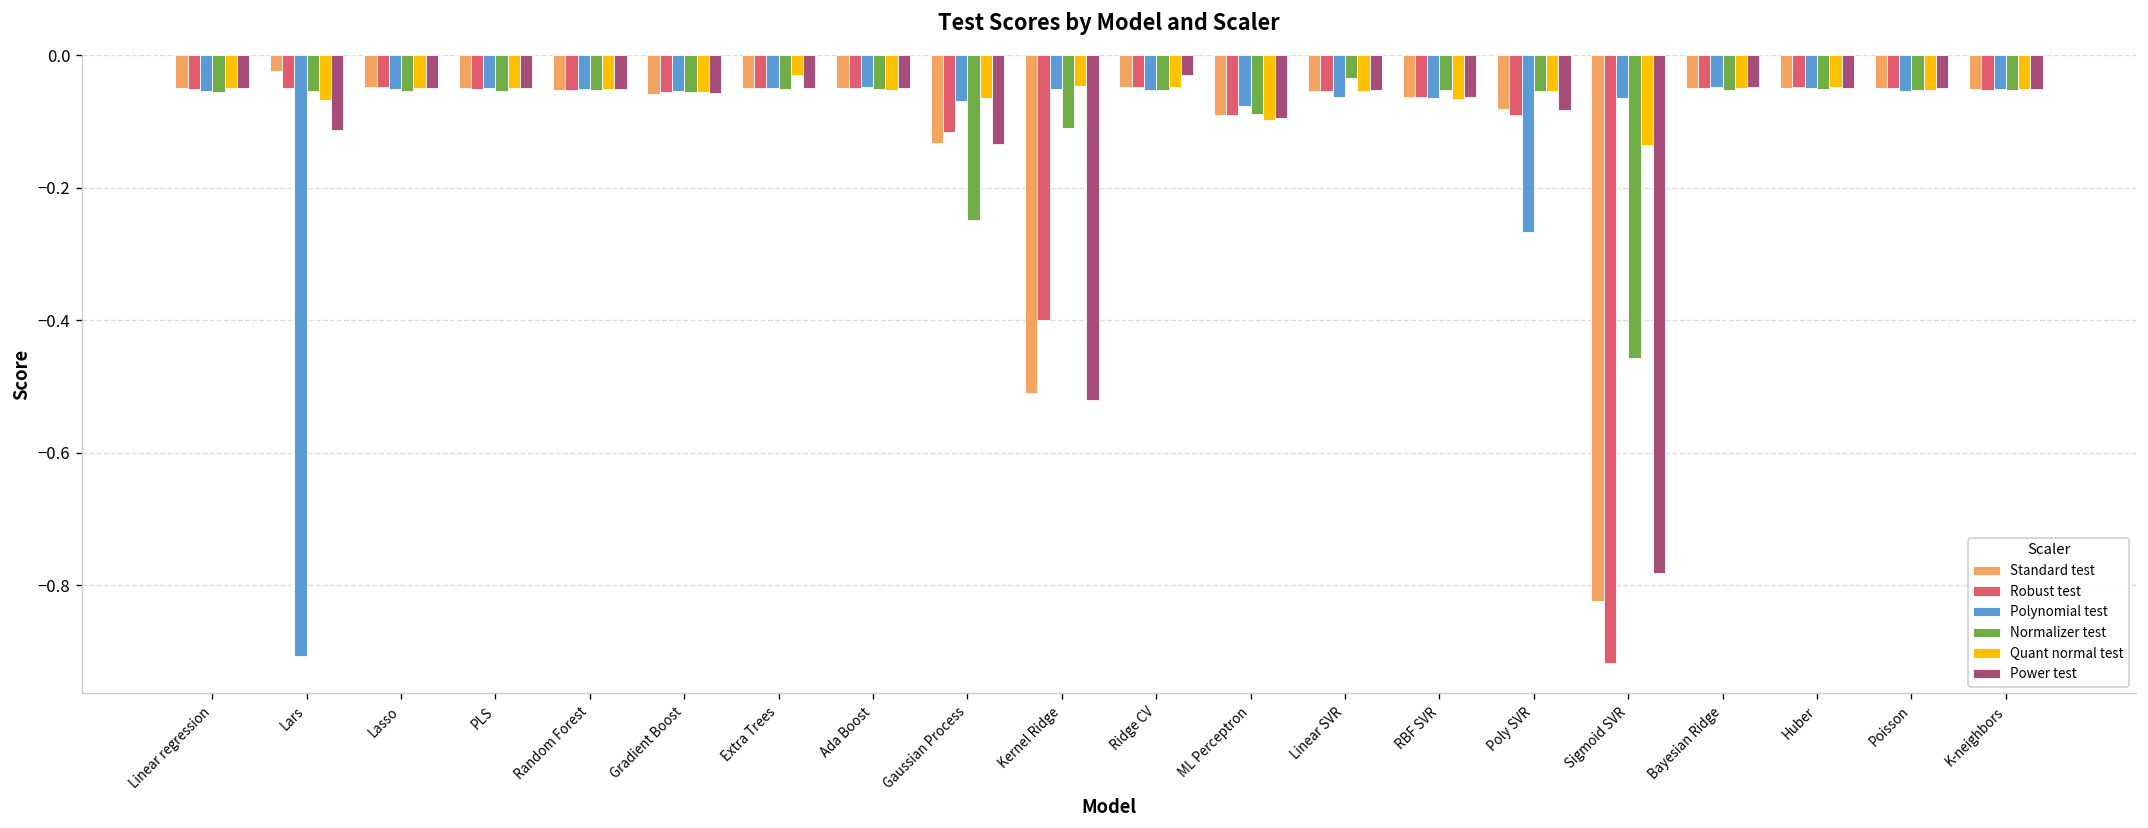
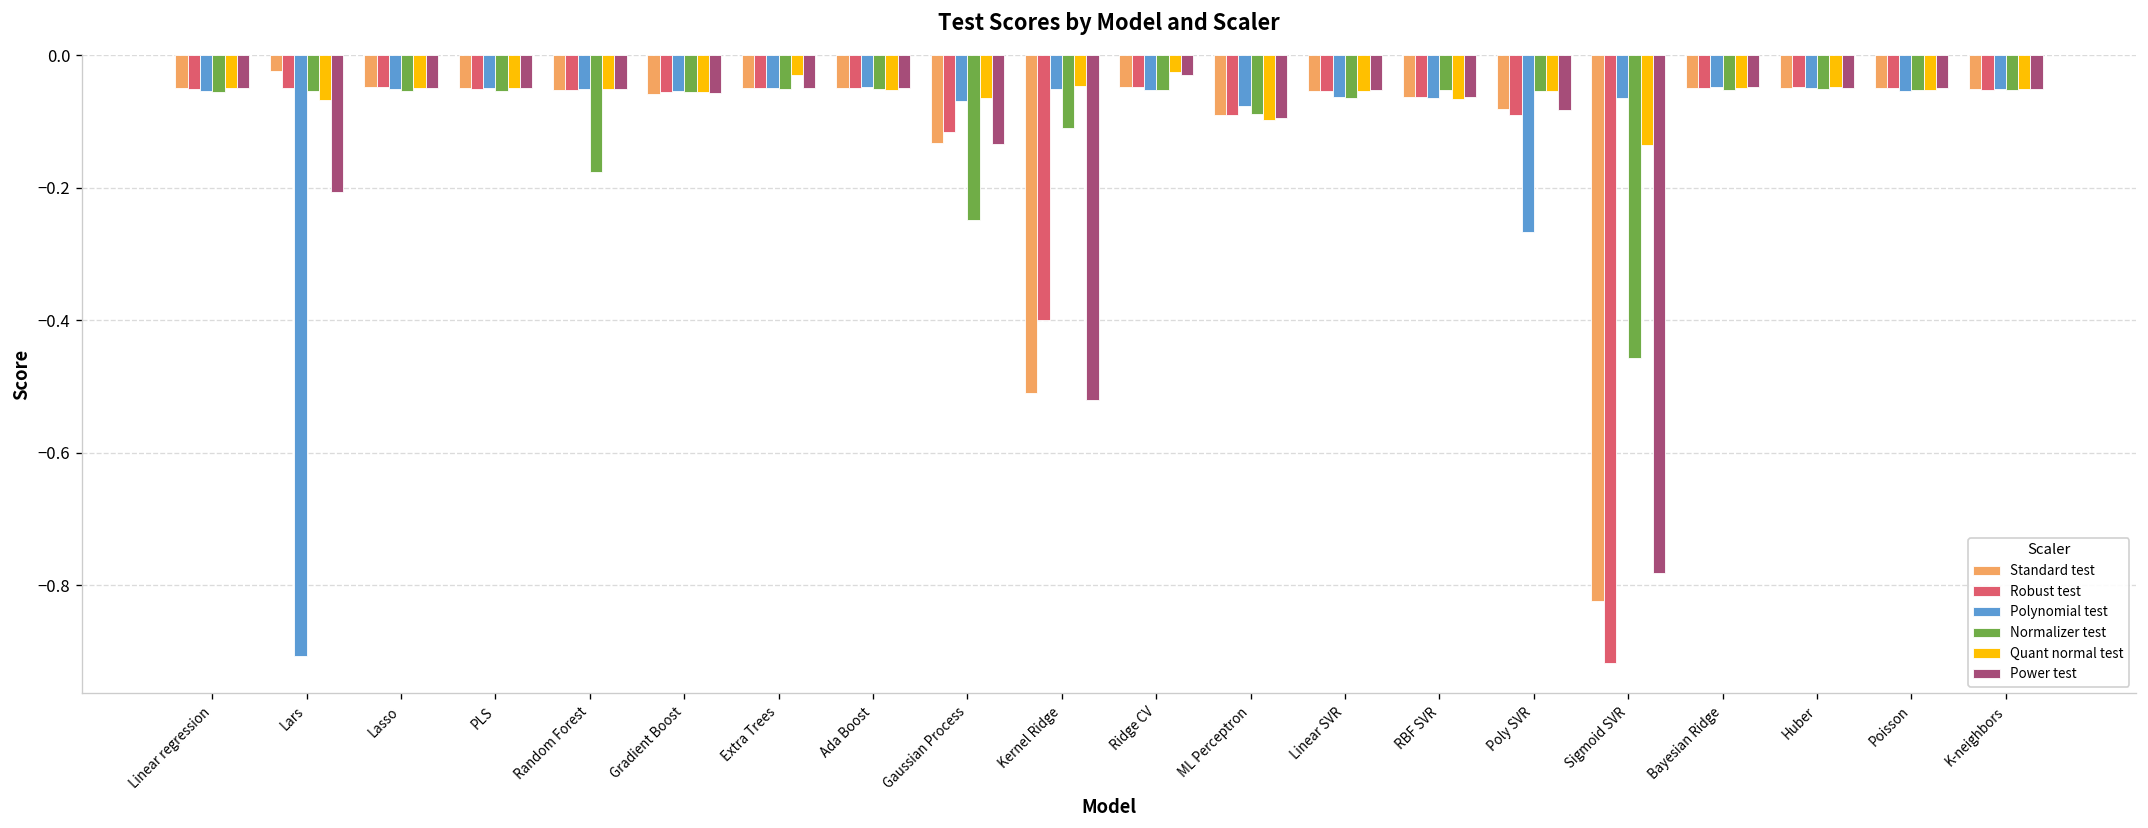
  {
    "Standard test": {
      "Linear regression": -0.05,
      "Lars": -0.02,
      "Lasso": -0.05,
      "PLS": -0.05,
      "Random Forest": -0.05,
      "Gradient Boost": -0.06,
      "Extra Trees": -0.05,
      "Ada Boost": -0.05,
      "Gaussian Process": -0.13,
      "Kernel Ridge": -0.51,
      "Ridge CV": -0.05,
      "ML Perceptron": -0.09,
      "Linear SVR": -0.05,
      "RBF SVR": -0.06,
      "Poly SVR": -0.08,
      "Sigmoid SVR": -0.82,
      "Bayesian Ridge": -0.05,
      "Huber": -0.05,
      "Poisson": -0.05,
      "K-neighbors": -0.05
    },
    "Robust test": {
      "Linear regression": -0.05,
      "Lars": -0.05,
      "Lasso": -0.05,
      "PLS": -0.05,
      "Random Forest": -0.05,
      "Gradient Boost": -0.06,
      "Extra Trees": -0.05,
      "Ada Boost": -0.05,
      "Gaussian Process": -0.12,
      "Kernel Ridge": -0.40,
      "Ridge CV": -0.05,
      "ML Perceptron": -0.09,
      "Linear SVR": -0.05,
      "RBF SVR": -0.06,
      "Poly SVR": -0.09,
      "Sigmoid SVR": -0.92,
      "Bayesian Ridge": -0.05,
      "Huber": -0.05,
      "Poisson": -0.05,
      "K-neighbors": -0.05
    },
    "Polynomial test": {
      "Linear regression": -0.05,
      "Lars": -0.91,
      "Lasso": -0.05,
      "PLS": -0.05,
      "Random Forest": -0.05,
      "Gradient Boost": -0.05,
      "Extra Trees": -0.05,
      "Ada Boost": -0.05,
      "Gaussian Process": -0.07,
      "Kernel Ridge": -0.05,
      "Ridge CV": -0.05,
      "ML Perceptron": -0.08,
      "Linear SVR": -0.06,
      "RBF SVR": -0.06,
      "Poly SVR": -0.27,
      "Sigmoid SVR": -0.06,
      "Bayesian Ridge": -0.05,
      "Huber": -0.05,
      "Poisson": -0.05,
      "K-neighbors": -0.05
    },
    "Normalizer test": {
      "Linear regression": -0.06,
      "Lars": -0.05,
      "Lasso": -0.05,
      "PLS": -0.05,
-     "Random Forest": -0.05,
+     "Random Forest": -0.18,
      "Gradient Boost": -0.06,
      "Extra Trees": -0.05,
      "Ada Boost": -0.05,
      "Gaussian Process": -0.25,
      "Kernel Ridge": -0.11,
      "Ridge CV": -0.05,
      "ML Perceptron": -0.09,
-     "Linear SVR": -0.03,
+     "Linear SVR": -0.06,
      "RBF SVR": -0.05,
      "Poly SVR": -0.05,
      "Sigmoid SVR": -0.46,
      "Bayesian Ridge": -0.05,
      "Huber": -0.05,
      "Poisson": -0.05,
      "K-neighbors": -0.05
    },
    "Quant normal test": {
      "Linear regression": -0.05,
      "Lars": -0.07,
      "Lasso": -0.05,
      "PLS": -0.05,
      "Random Forest": -0.05,
      "Gradient Boost": -0.06,
      "Extra Trees": -0.03,
      "Ada Boost": -0.05,
      "Gaussian Process": -0.07,
      "Kernel Ridge": -0.05,
-     "Ridge CV": -0.05,
+     "Ridge CV": -0.03,
      "ML Perceptron": -0.10,
      "Linear SVR": -0.05,
      "RBF SVR": -0.07,
      "Poly SVR": -0.05,
      "Sigmoid SVR": -0.14,
      "Bayesian Ridge": -0.05,
      "Huber": -0.05,
      "Poisson": -0.05,
      "K-neighbors": -0.05
    },
    "Power test": {
      "Linear regression": -0.05,
-     "Lars": -0.11,
+     "Lars": -0.21,
      "Lasso": -0.05,
      "PLS": -0.05,
      "Random Forest": -0.05,
      "Gradient Boost": -0.06,
      "Extra Trees": -0.05,
      "Ada Boost": -0.05,
      "Gaussian Process": -0.13,
      "Kernel Ridge": -0.52,
      "Ridge CV": -0.03,
      "ML Perceptron": -0.09,
      "Linear SVR": -0.05,
      "RBF SVR": -0.06,
      "Poly SVR": -0.08,
      "Sigmoid SVR": -0.78,
      "Bayesian Ridge": -0.05,
      "Huber": -0.05,
      "Poisson": -0.05,
      "K-neighbors": -0.05
    }
  }
